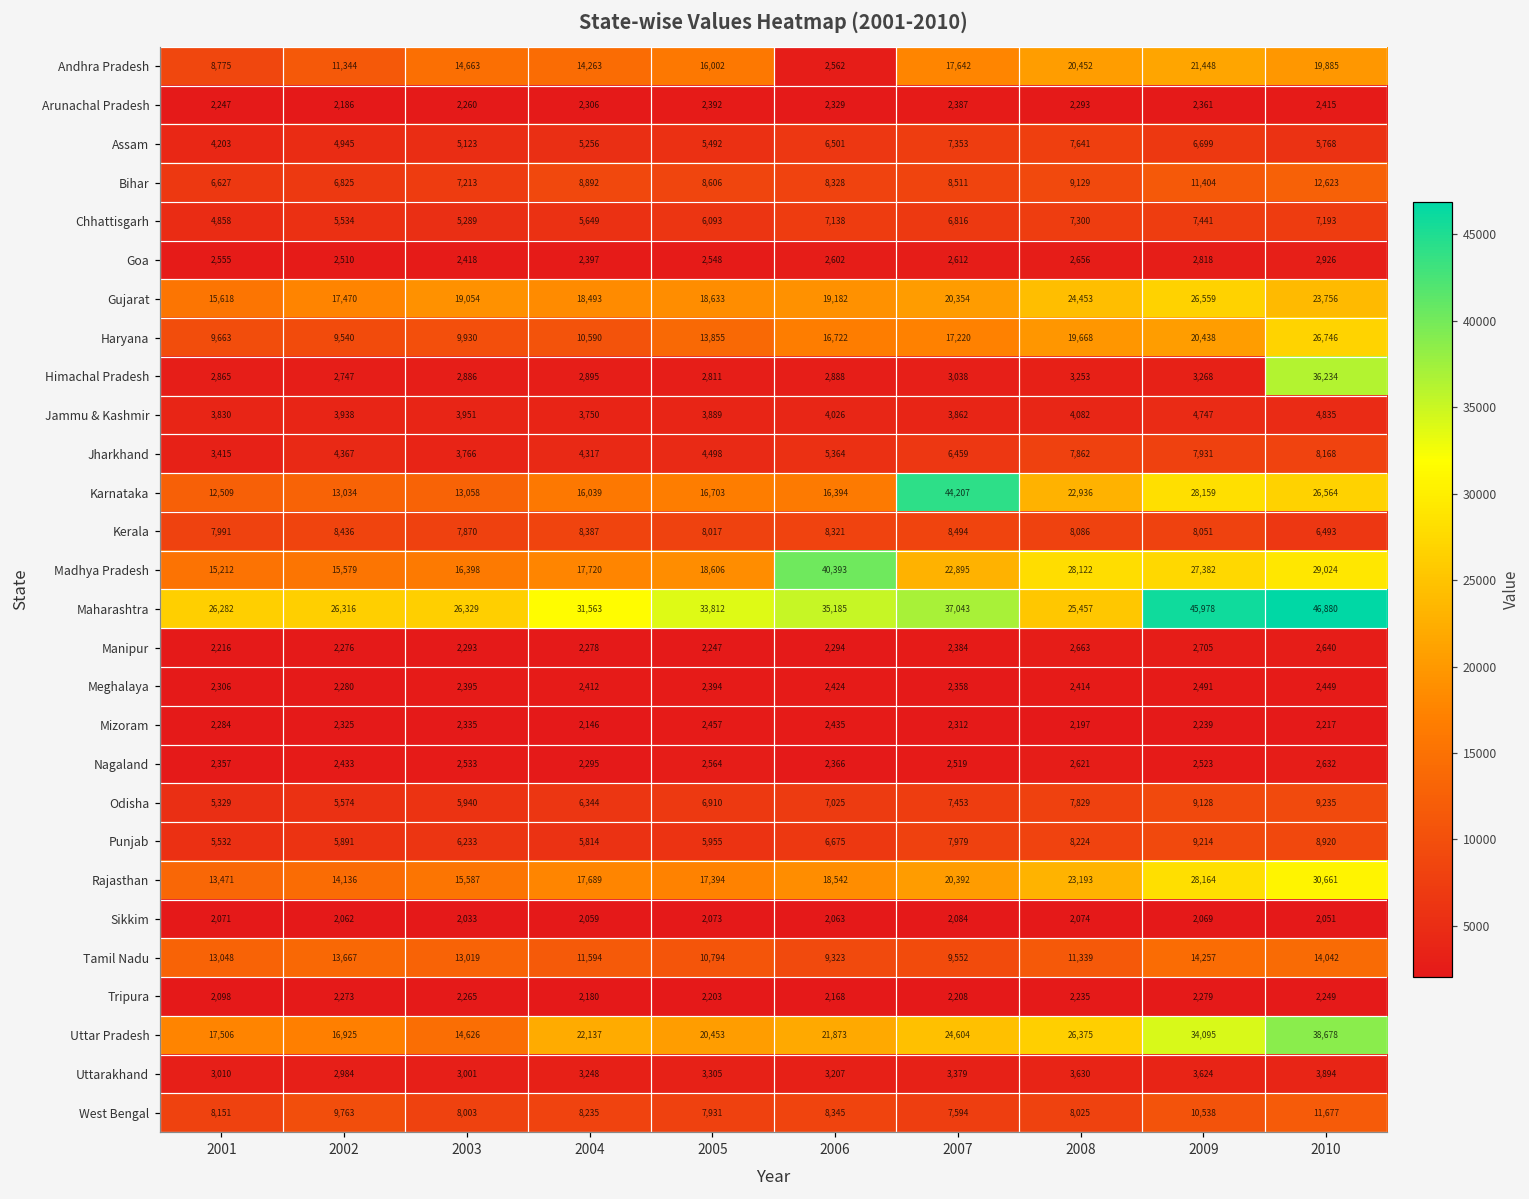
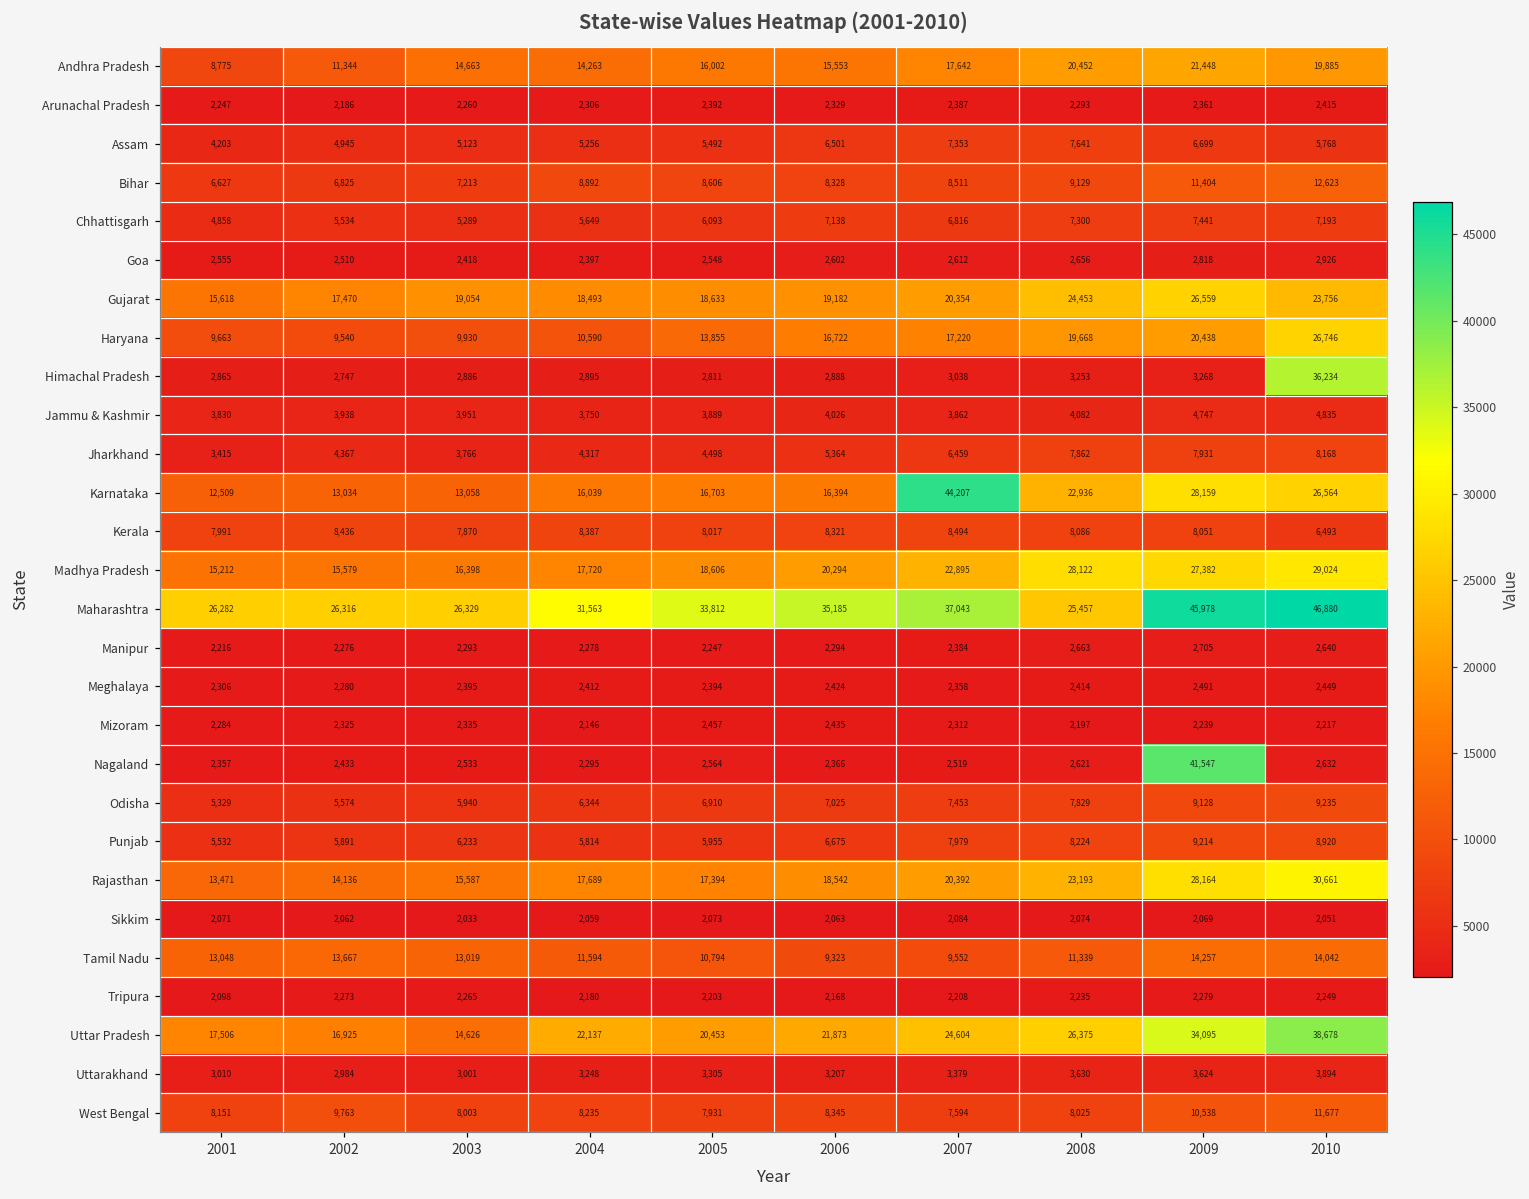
  {
    "Andhra Pradesh": {
      "2001": "8,775",
      "2002": "11,344",
      "2003": "14,663",
      "2004": "14,263",
      "2005": "16,002",
-     "2006": "2,562",
+     "2006": "15,553",
      "2007": "17,642",
      "2008": "20,452",
      "2009": "21,448",
      "2010": "19,885"
    },
    "Madhya Pradesh": {
      "2001": "15,212",
      "2002": "15,579",
      "2003": "16,398",
      "2004": "17,720",
      "2005": "18,606",
-     "2006": "40,393",
+     "2006": "20,294",
      "2007": "22,895",
      "2008": "28,122",
      "2009": "27,382",
      "2010": "29,024"
    },
    "Nagaland": {
      "2001": "2,357",
      "2002": "2,433",
      "2003": "2,533",
      "2004": "2,295",
      "2005": "2,564",
      "2006": "2,366",
      "2007": "2,519",
      "2008": "2,621",
-     "2009": "2,523",
+     "2009": "41,547",
      "2010": "2,632"
    }
  }
